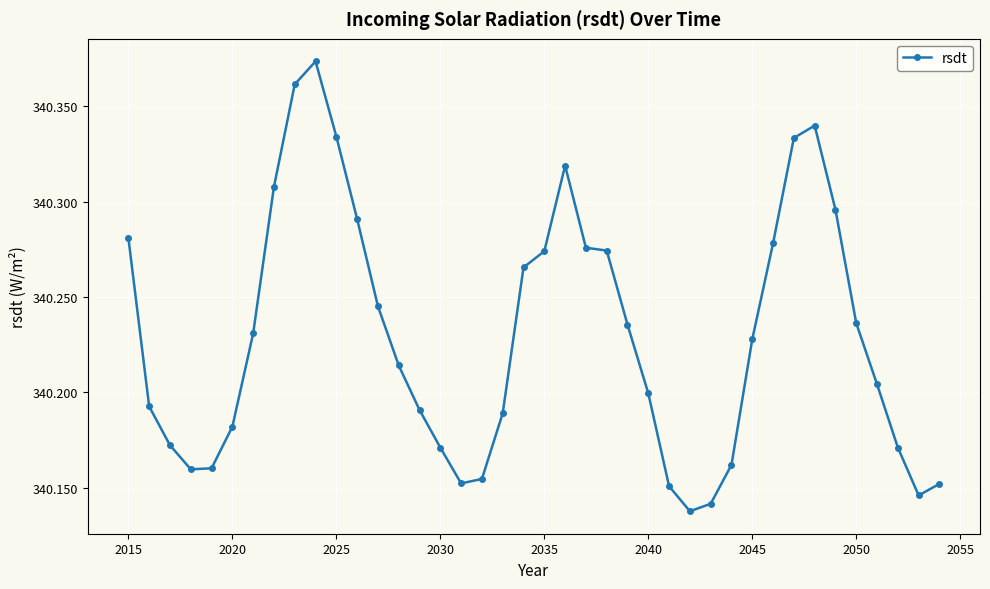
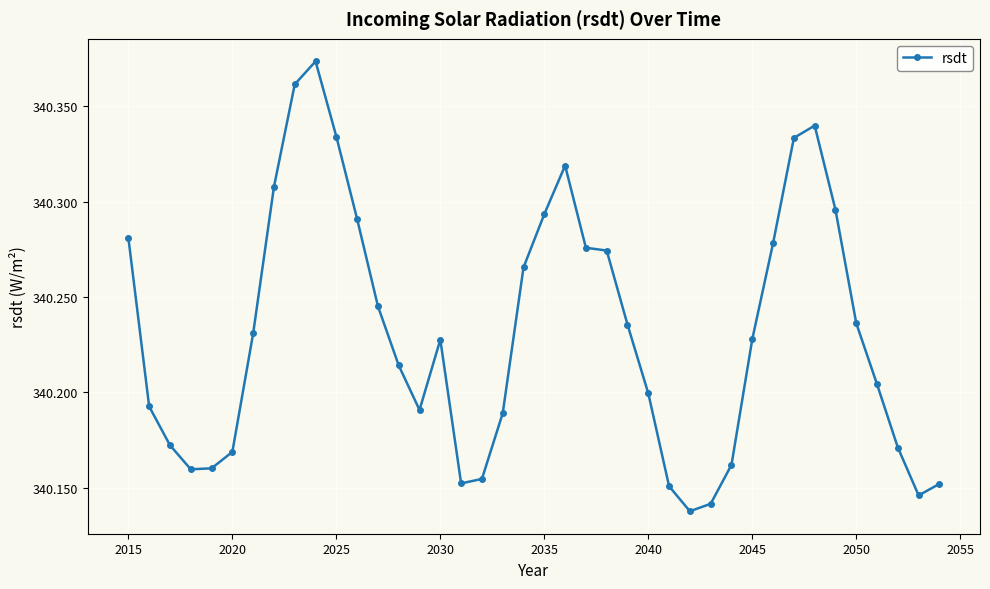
  {
    "2015": 340.281,
-   "2020": 340.182,
+   "2020": 340.169,
    "2025": 340.334,
-   "2030": 340.171,
-   "2035": 340.274,
+   "2030": 340.228,
+   "2035": 340.294,
    "2040": 340.200,
    "2045": 340.228,
    "2050": 340.236
  }
